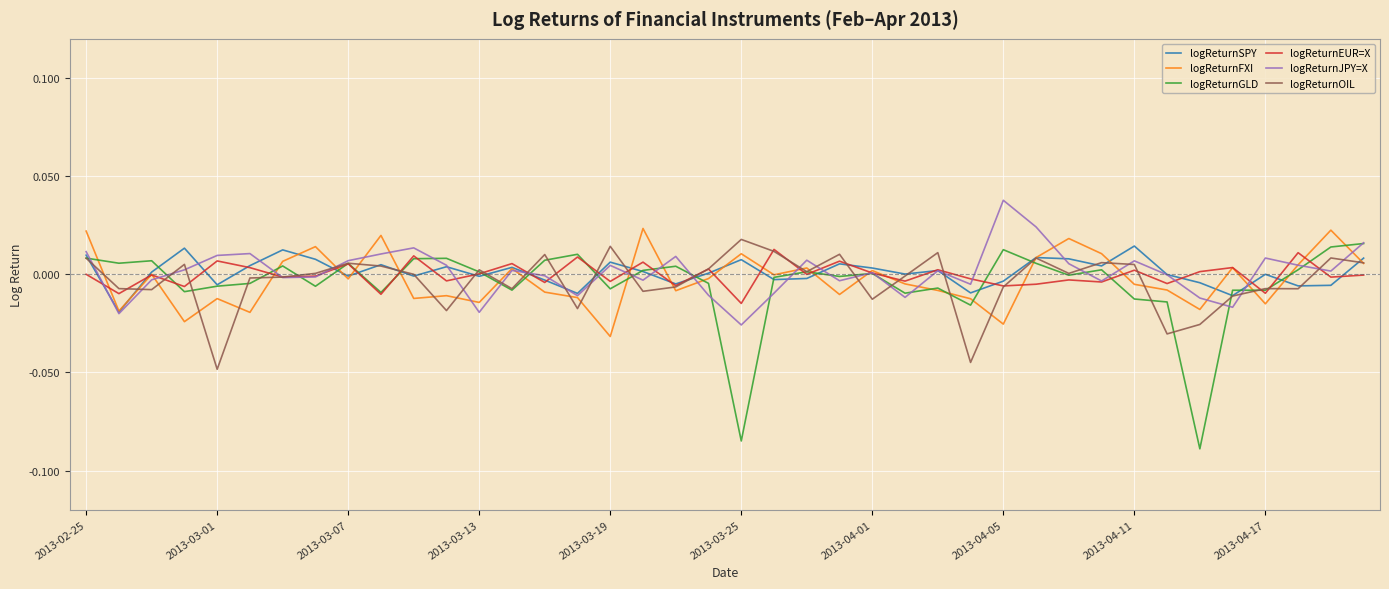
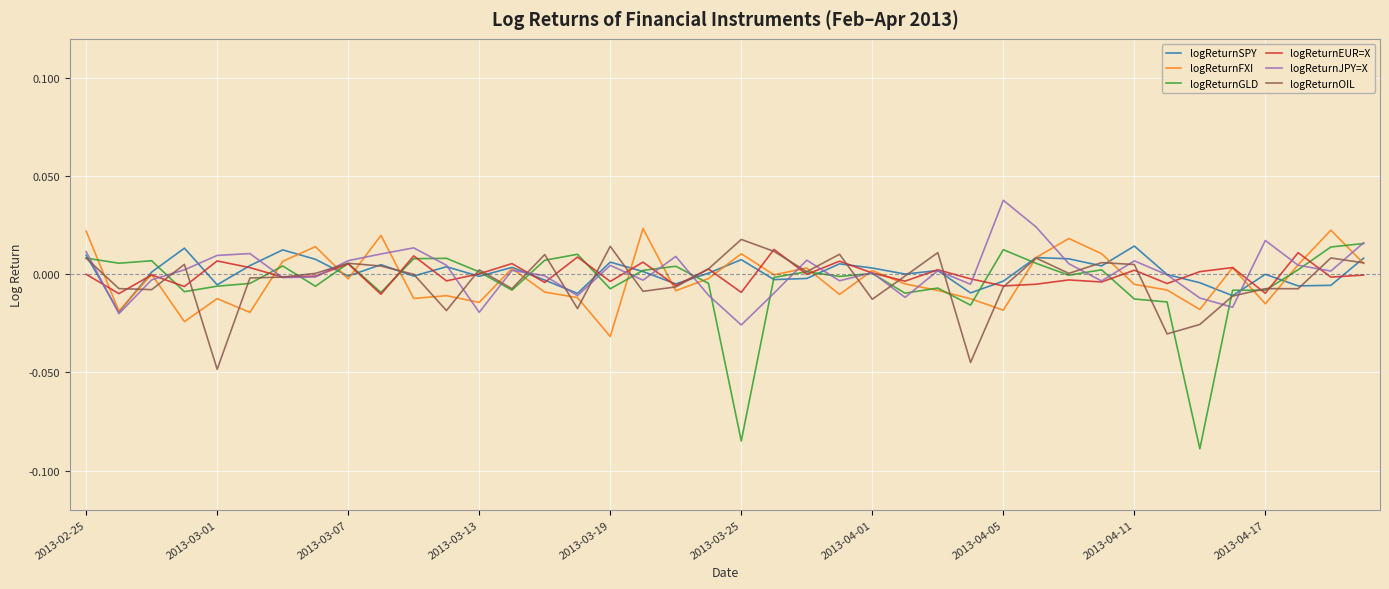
  {
    "logReturnSPY": {
      "2013-02-25": 0.010,
      "2013-03-07": -0.001,
      "2013-03-19": 0.006,
      "2013-03-25": 0.007,
      "2013-04-01": 0.003,
      "2013-04-05": -0.003,
      "2013-04-11": 0.014,
      "2013-04-17": 0.000
    },
    "logReturnFXI": {
      "2013-02-25": 0.022,
      "2013-03-01": -0.012,
      "2013-03-07": -0.002,
      "2013-03-13": -0.014,
      "2013-03-19": -0.032,
      "2013-03-25": 0.010,
-     "2013-04-05": -0.025,
+     "2013-04-05": -0.018,
      "2013-04-11": -0.005,
      "2013-04-17": -0.015
    },
    "logReturnGLD": {
      "2013-03-19": -0.007,
      "2013-03-25": -0.085,
      "2013-04-05": 0.013,
      "2013-04-11": -0.013
    },
    "logReturnEUR=X": {
      "2013-02-25": 0.000,
      "2013-03-01": 0.007,
      "2013-03-19": -0.004,
-     "2013-03-25": -0.015,
+     "2013-03-25": -0.009,
      "2013-04-11": 0.002,
      "2013-04-17": -0.010
    },
    "logReturnJPY=X": {
      "2013-02-25": 0.012,
      "2013-03-01": 0.010,
      "2013-03-13": -0.019,
      "2013-03-19": 0.005,
      "2013-03-25": -0.026,
      "2013-04-05": 0.038,
      "2013-04-11": 0.007,
-     "2013-04-17": 0.008
+     "2013-04-17": 0.017
    },
    "logReturnOIL": {
      "2013-03-01": -0.048,
      "2013-03-19": 0.014,
      "2013-03-25": 0.018,
      "2013-04-01": -0.013,
      "2013-04-11": 0.005
    }
  }
